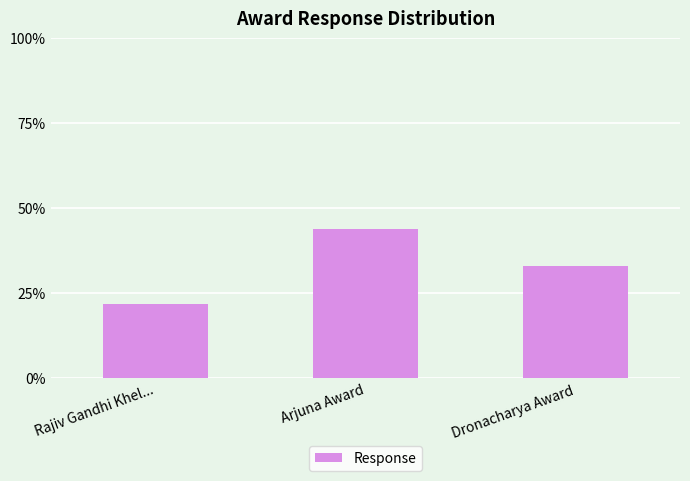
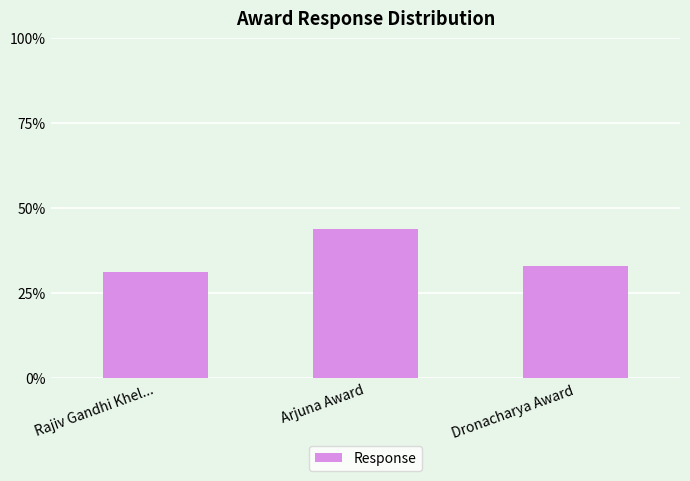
  {
-   "Rajiv Gandhi Khel...": "22%",
+   "Rajiv Gandhi Khel...": "31%",
    "Arjuna Award": "44%",
    "Dronacharya Award": "33%"
  }
